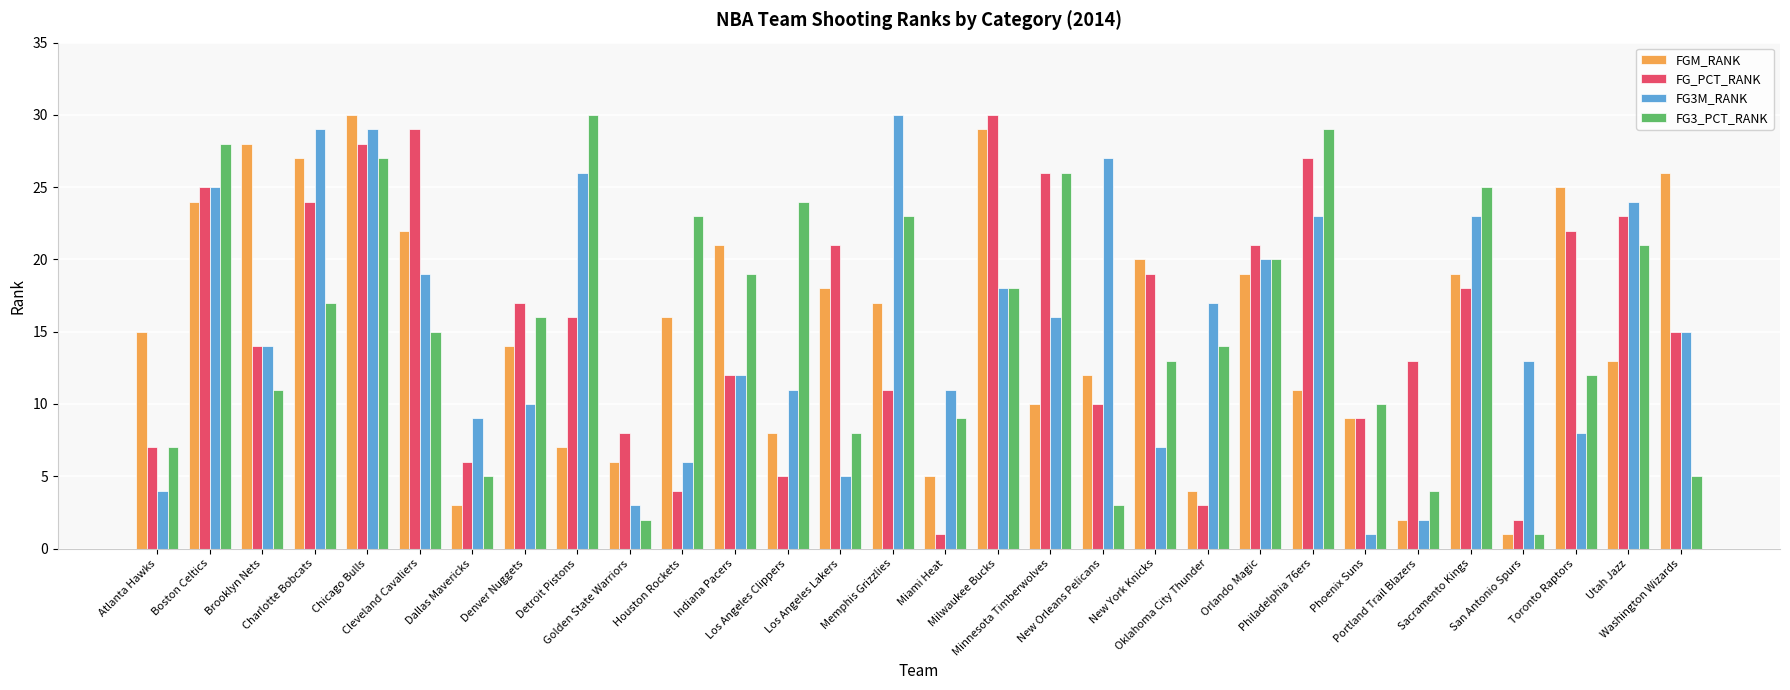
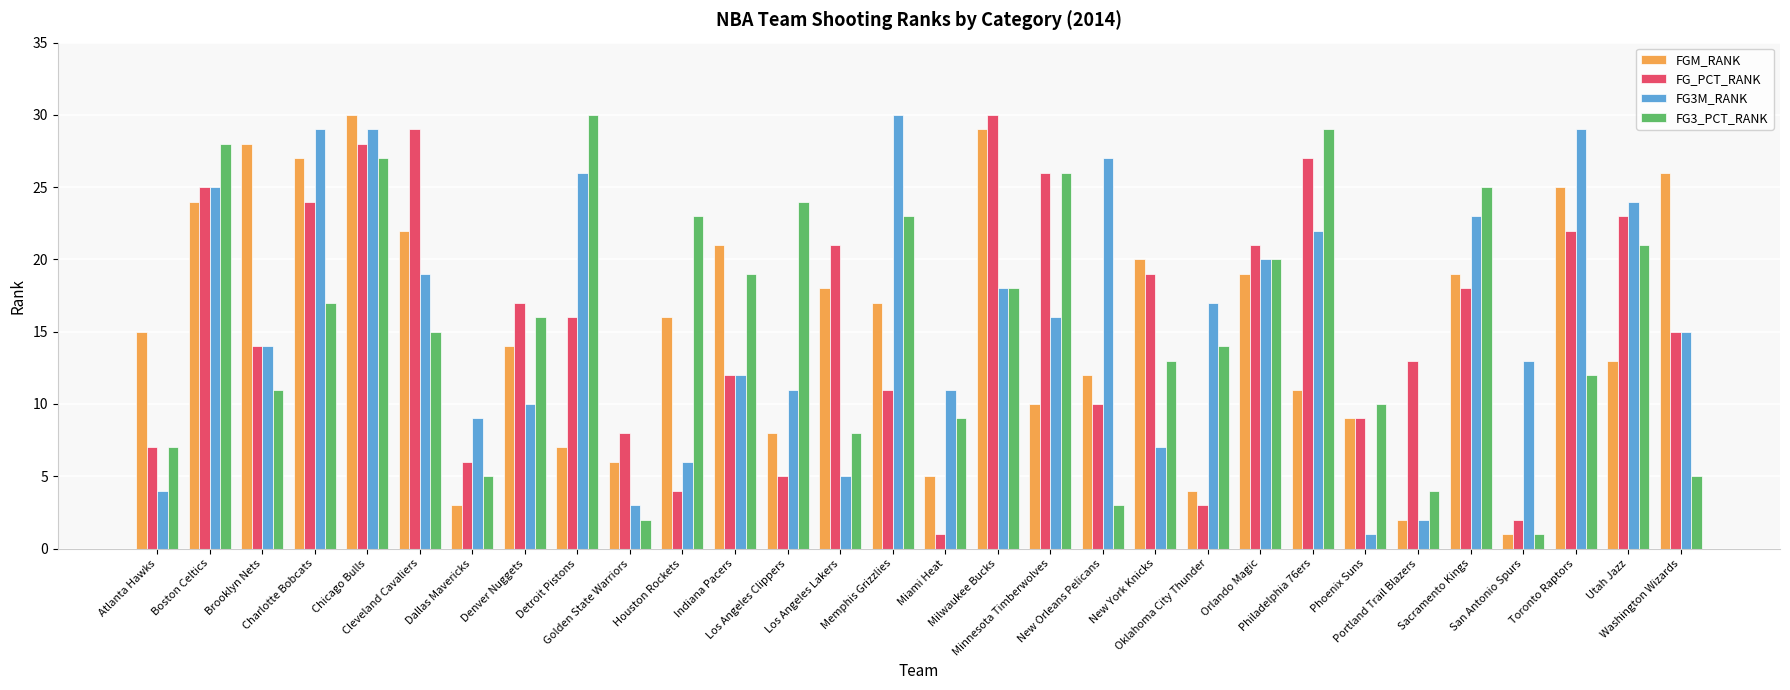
  {
    "FGM_RANK": {
      "Atlanta Hawks": 15,
      "Boston Celtics": 24,
      "Brooklyn Nets": 28,
      "Charlotte Bobcats": 27,
      "Chicago Bulls": 30,
      "Cleveland Cavaliers": 22,
      "Dallas Mavericks": 3,
      "Denver Nuggets": 14,
      "Detroit Pistons": 7,
      "Golden State Warriors": 6,
      "Houston Rockets": 16,
      "Indiana Pacers": 21,
      "Los Angeles Clippers": 8,
      "Los Angeles Lakers": 18,
      "Memphis Grizzlies": 17,
      "Miami Heat": 5,
      "Milwaukee Bucks": 29,
      "Minnesota Timberwolves": 10,
      "New Orleans Pelicans": 12,
      "New York Knicks": 20,
      "Oklahoma City Thunder": 4,
      "Orlando Magic": 19,
      "Philadelphia 76ers": 11,
      "Phoenix Suns": 9,
      "Portland Trail Blazers": 2,
      "Sacramento Kings": 19,
      "San Antonio Spurs": 1,
      "Toronto Raptors": 25,
      "Utah Jazz": 13,
      "Washington Wizards": 26
    },
    "FG_PCT_RANK": {
      "Atlanta Hawks": 7,
      "Boston Celtics": 25,
      "Brooklyn Nets": 14,
      "Charlotte Bobcats": 24,
      "Chicago Bulls": 28,
      "Cleveland Cavaliers": 29,
      "Dallas Mavericks": 6,
      "Denver Nuggets": 17,
      "Detroit Pistons": 16,
      "Golden State Warriors": 8,
      "Houston Rockets": 4,
      "Indiana Pacers": 12,
      "Los Angeles Clippers": 5,
      "Los Angeles Lakers": 21,
      "Memphis Grizzlies": 11,
      "Miami Heat": 1,
      "Milwaukee Bucks": 30,
      "Minnesota Timberwolves": 26,
      "New Orleans Pelicans": 10,
      "New York Knicks": 19,
      "Oklahoma City Thunder": 3,
      "Orlando Magic": 21,
      "Philadelphia 76ers": 27,
      "Phoenix Suns": 9,
      "Portland Trail Blazers": 13,
      "Sacramento Kings": 18,
      "San Antonio Spurs": 2,
      "Toronto Raptors": 22,
      "Utah Jazz": 23,
      "Washington Wizards": 15
    },
    "FG3M_RANK": {
      "Atlanta Hawks": 4,
      "Boston Celtics": 25,
      "Brooklyn Nets": 14,
      "Charlotte Bobcats": 29,
      "Chicago Bulls": 29,
      "Cleveland Cavaliers": 19,
      "Dallas Mavericks": 9,
      "Denver Nuggets": 10,
      "Detroit Pistons": 26,
      "Golden State Warriors": 3,
      "Houston Rockets": 6,
      "Indiana Pacers": 12,
      "Los Angeles Clippers": 11,
      "Los Angeles Lakers": 5,
      "Memphis Grizzlies": 30,
      "Miami Heat": 11,
      "Milwaukee Bucks": 18,
      "Minnesota Timberwolves": 16,
      "New Orleans Pelicans": 27,
      "New York Knicks": 7,
      "Oklahoma City Thunder": 17,
      "Orlando Magic": 20,
-     "Philadelphia 76ers": 23,
+     "Philadelphia 76ers": 22,
      "Phoenix Suns": 1,
      "Portland Trail Blazers": 2,
      "Sacramento Kings": 23,
      "San Antonio Spurs": 13,
-     "Toronto Raptors": 8,
+     "Toronto Raptors": 29,
      "Utah Jazz": 24,
      "Washington Wizards": 15
    },
    "FG3_PCT_RANK": {
      "Atlanta Hawks": 7,
      "Boston Celtics": 28,
      "Brooklyn Nets": 11,
      "Charlotte Bobcats": 17,
      "Chicago Bulls": 27,
      "Cleveland Cavaliers": 15,
      "Dallas Mavericks": 5,
      "Denver Nuggets": 16,
      "Detroit Pistons": 30,
      "Golden State Warriors": 2,
      "Houston Rockets": 23,
      "Indiana Pacers": 19,
      "Los Angeles Clippers": 24,
      "Los Angeles Lakers": 8,
      "Memphis Grizzlies": 23,
      "Miami Heat": 9,
      "Milwaukee Bucks": 18,
      "Minnesota Timberwolves": 26,
      "New Orleans Pelicans": 3,
      "New York Knicks": 13,
      "Oklahoma City Thunder": 14,
      "Orlando Magic": 20,
      "Philadelphia 76ers": 29,
      "Phoenix Suns": 10,
      "Portland Trail Blazers": 4,
      "Sacramento Kings": 25,
      "San Antonio Spurs": 1,
      "Toronto Raptors": 12,
      "Utah Jazz": 21,
      "Washington Wizards": 5
    }
  }
